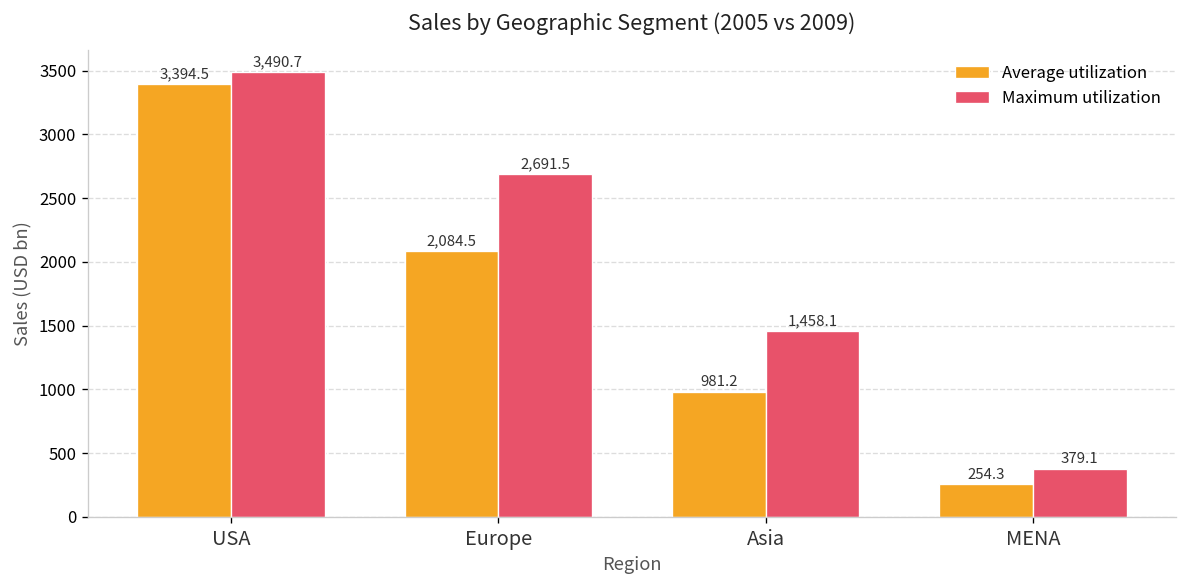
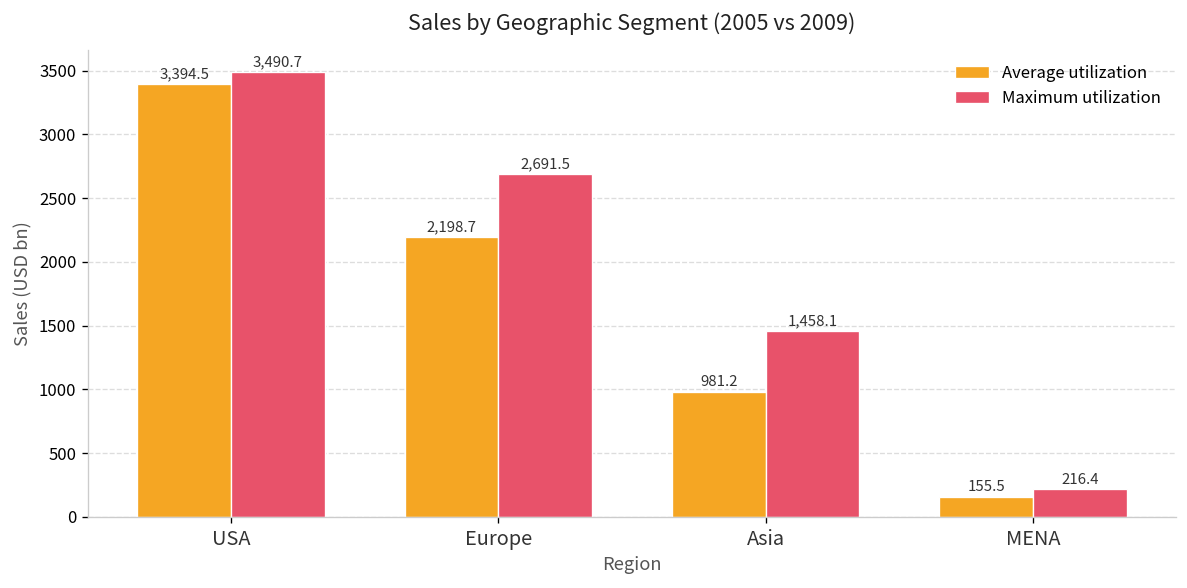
  {
    "Average utilization": {
      "USA": "3,394.5",
-     "Europe": "2,084.5",
+     "Europe": "2,198.7",
      "Asia": "981.2",
-     "MENA": "254.3"
+     "MENA": "155.5"
    },
    "Maximum utilization": {
      "USA": "3,490.7",
      "Europe": "2,691.5",
      "Asia": "1,458.1",
-     "MENA": "379.1"
+     "MENA": "216.4"
    }
  }
